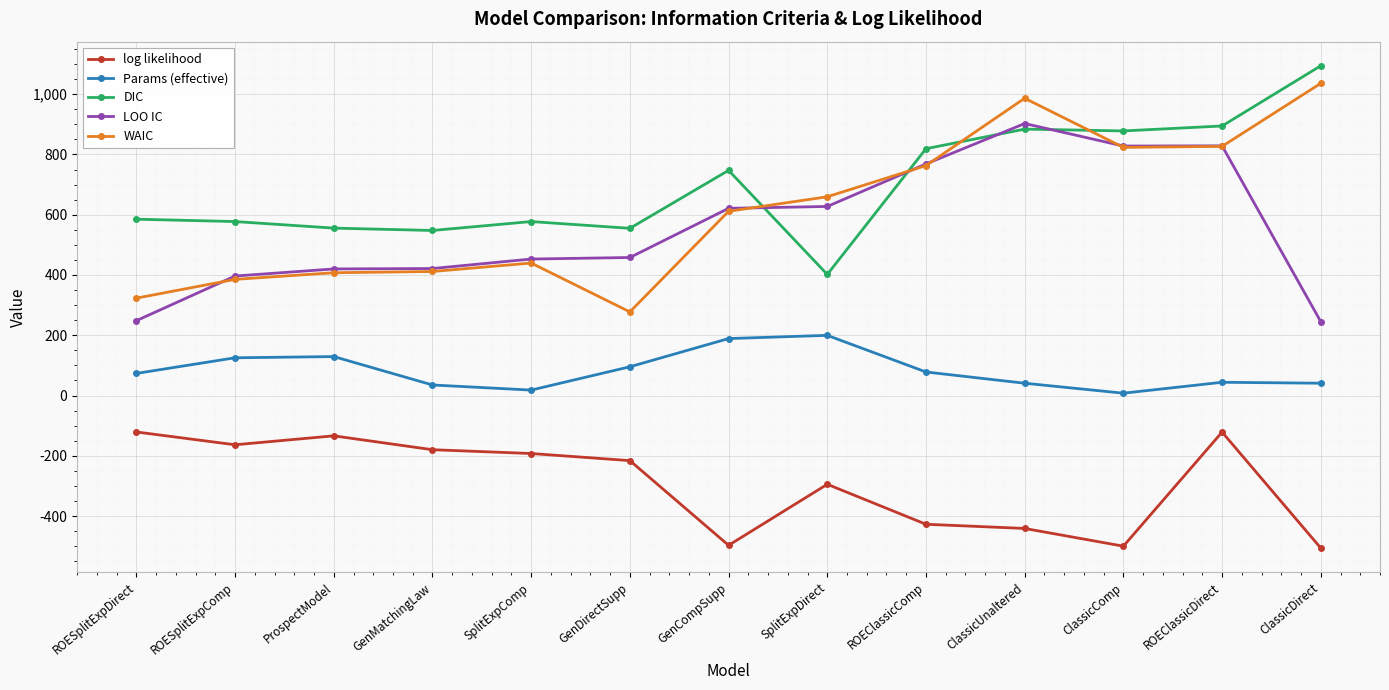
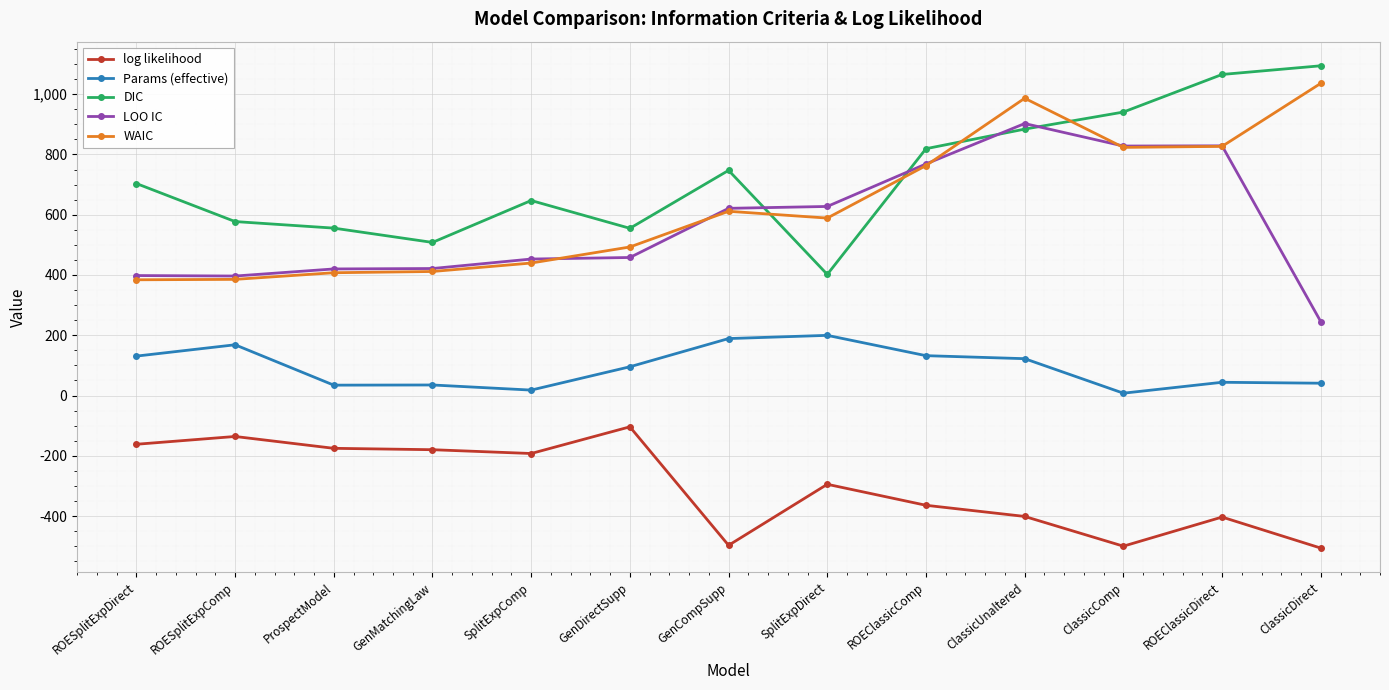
  {
    "log likelihood": {
-     "ROESplitExpDirect": "-120",
-     "ROESplitExpComp": "-160",
-     "ProspectModel": "-130",
+     "ROESplitExpDirect": "-160",
+     "ROESplitExpComp": "-140",
+     "ProspectModel": "-180",
      "GenMatchingLaw": "-180",
      "SplitExpComp": "-190",
-     "GenDirectSupp": "-220",
+     "GenDirectSupp": "-100",
      "GenCompSupp": "-500",
      "SplitExpDirect": "-290",
-     "ROEClassicComp": "-430",
-     "ClassicUnaltered": "-440",
+     "ROEClassicComp": "-360",
+     "ClassicUnaltered": "-400",
      "ClassicComp": "-500",
-     "ROEClassicDirect": "-120",
+     "ROEClassicDirect": "-400",
      "ClassicDirect": "-510"
    },
    "Params (effective)": {
-     "ROESplitExpDirect": "70",
-     "ROESplitExpComp": "130",
-     "ProspectModel": "130",
+     "ROESplitExpDirect": "130",
+     "ROESplitExpComp": "170",
+     "ProspectModel": "30",
      "GenMatchingLaw": "40",
      "SplitExpComp": "20",
      "GenDirectSupp": "100",
      "GenCompSupp": "190",
      "SplitExpDirect": "200",
-     "ROEClassicComp": "80",
-     "ClassicUnaltered": "40",
+     "ROEClassicComp": "130",
+     "ClassicUnaltered": "120",
      "ClassicComp": "10",
      "ROEClassicDirect": "40",
      "ClassicDirect": "40"
    },
    "DIC": {
-     "ROESplitExpDirect": "590",
+     "ROESplitExpDirect": "700",
      "ROESplitExpComp": "580",
      "ProspectModel": "560",
-     "GenMatchingLaw": "550",
-     "SplitExpComp": "580",
+     "GenMatchingLaw": "510",
+     "SplitExpComp": "650",
      "GenDirectSupp": "550",
      "GenCompSupp": "750",
      "SplitExpDirect": "400",
      "ROEClassicComp": "820",
      "ClassicUnaltered": "880",
-     "ClassicComp": "880",
-     "ROEClassicDirect": "890",
+     "ClassicComp": "940",
+     "ROEClassicDirect": "1,070",
      "ClassicDirect": "1,090"
    },
    "LOO IC": {
-     "ROESplitExpDirect": "250",
+     "ROESplitExpDirect": "400",
      "ROESplitExpComp": "400",
      "ProspectModel": "420",
      "GenMatchingLaw": "420",
      "SplitExpComp": "450",
      "GenDirectSupp": "460",
      "GenCompSupp": "620",
      "SplitExpDirect": "630",
      "ClassicUnaltered": "900",
      "ClassicDirect": "250"
    },
    "WAIC": {
-     "ROESplitExpDirect": "320",
+     "ROESplitExpDirect": "380",
      "ROESplitExpComp": "390",
      "ProspectModel": "410",
      "GenMatchingLaw": "410",
      "SplitExpComp": "440",
-     "GenDirectSupp": "280",
+     "GenDirectSupp": "490",
      "GenCompSupp": "610",
-     "SplitExpDirect": "660",
+     "SplitExpDirect": "590",
      "ClassicUnaltered": "990",
      "ClassicDirect": "1,040"
    }
  }
